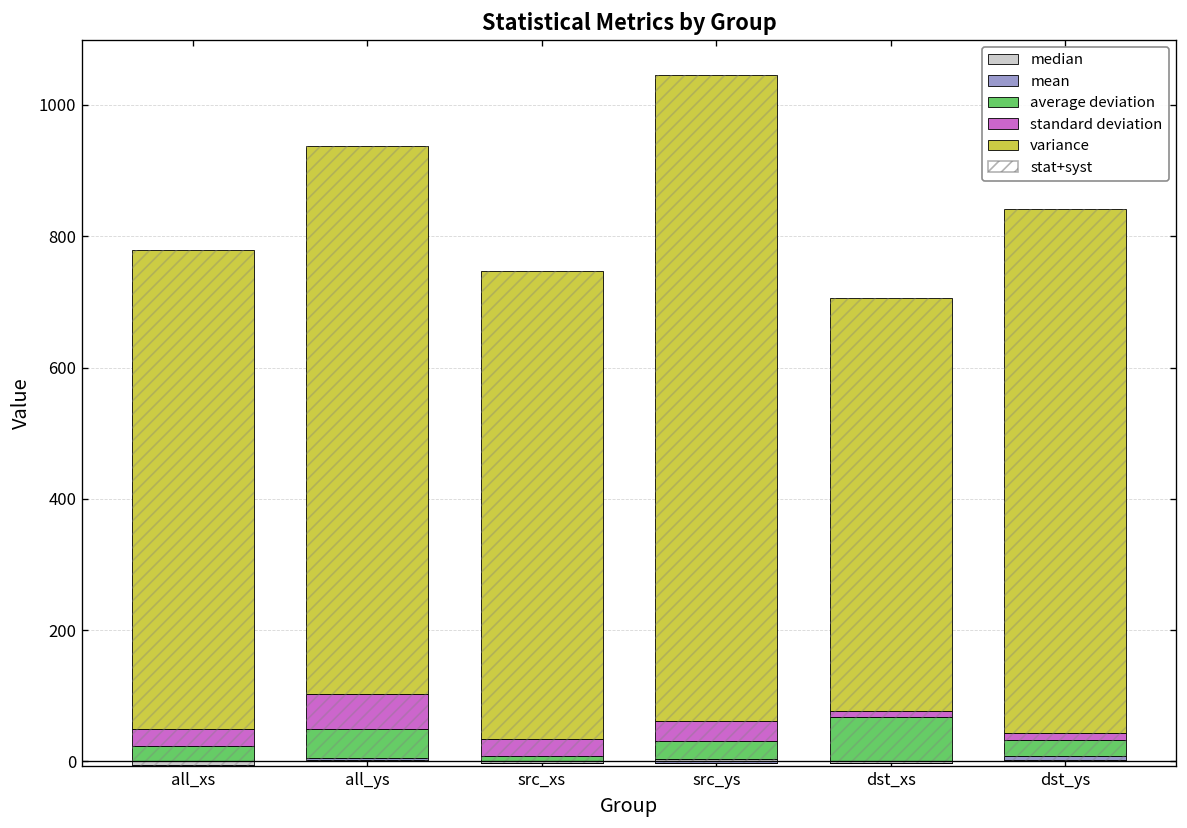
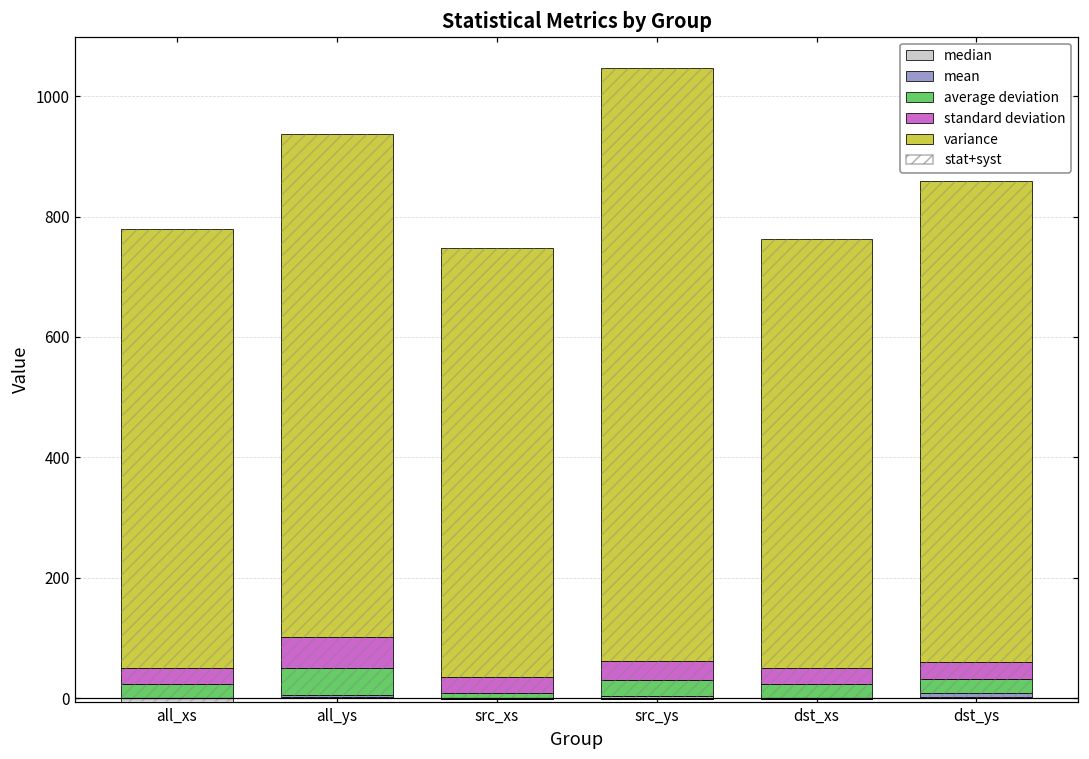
  {
    "average deviation": {
      "all_xs": 20,
      "all_ys": 50,
      "src_xs": 10,
      "src_ys": 30,
-     "dst_xs": 70,
+     "dst_xs": 20,
      "dst_ys": 20
    },
    "standard deviation": {
      "all_xs": 30,
      "all_ys": 50,
      "src_xs": 30,
      "src_ys": 30,
-     "dst_xs": 10,
-     "dst_ys": 10
+     "dst_xs": 30,
+     "dst_ys": 30
    },
    "variance": {
      "all_xs": 730,
      "all_ys": 830,
      "src_xs": 710,
      "src_ys": 980,
-     "dst_xs": 630,
+     "dst_xs": 710,
      "dst_ys": 800
    }
  }
